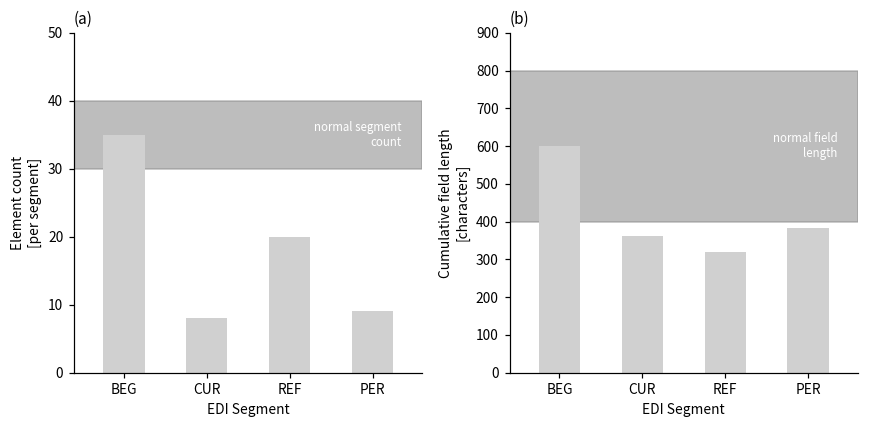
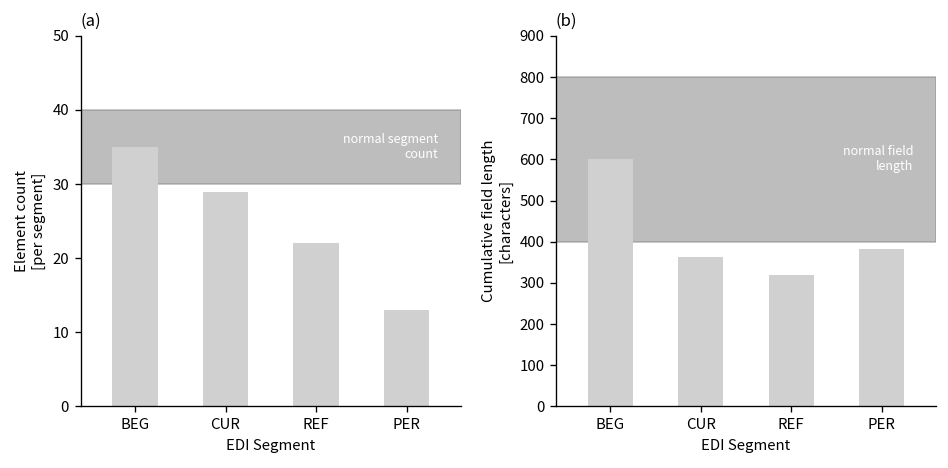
  {
    "(a)": {
      "BEG": 35,
-     "CUR": 8,
-     "REF": 20,
-     "PER": 9
+     "CUR": 29,
+     "REF": 22,
+     "PER": 13
    },
    "(b)": {
      "BEG": 600,
      "CUR": 360,
      "REF": 320,
      "PER": 380
    }
  }
